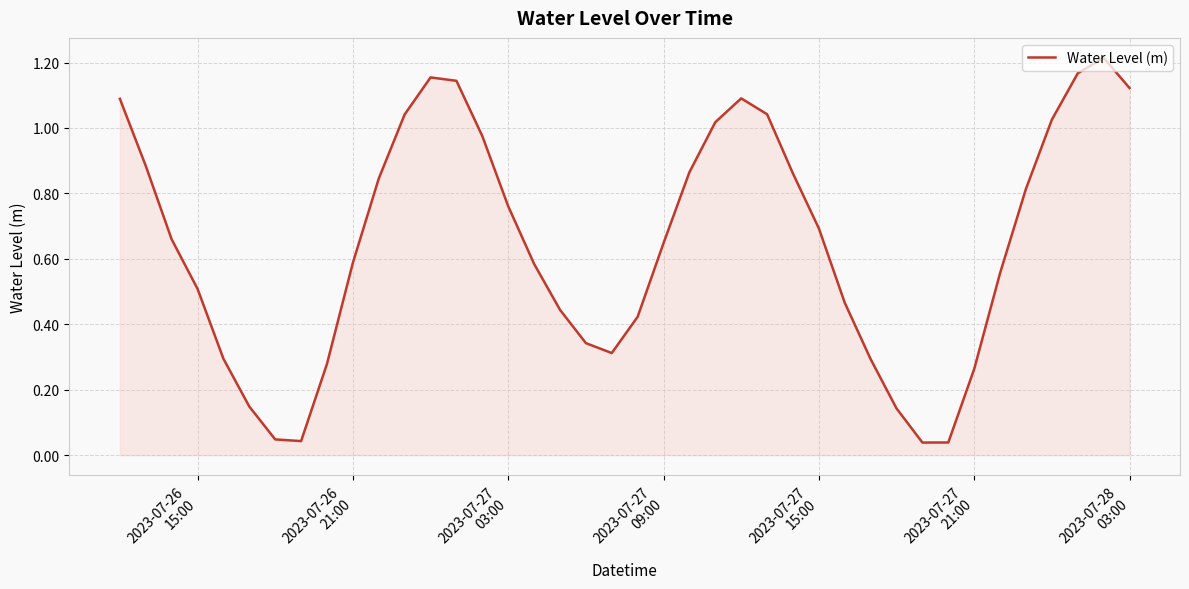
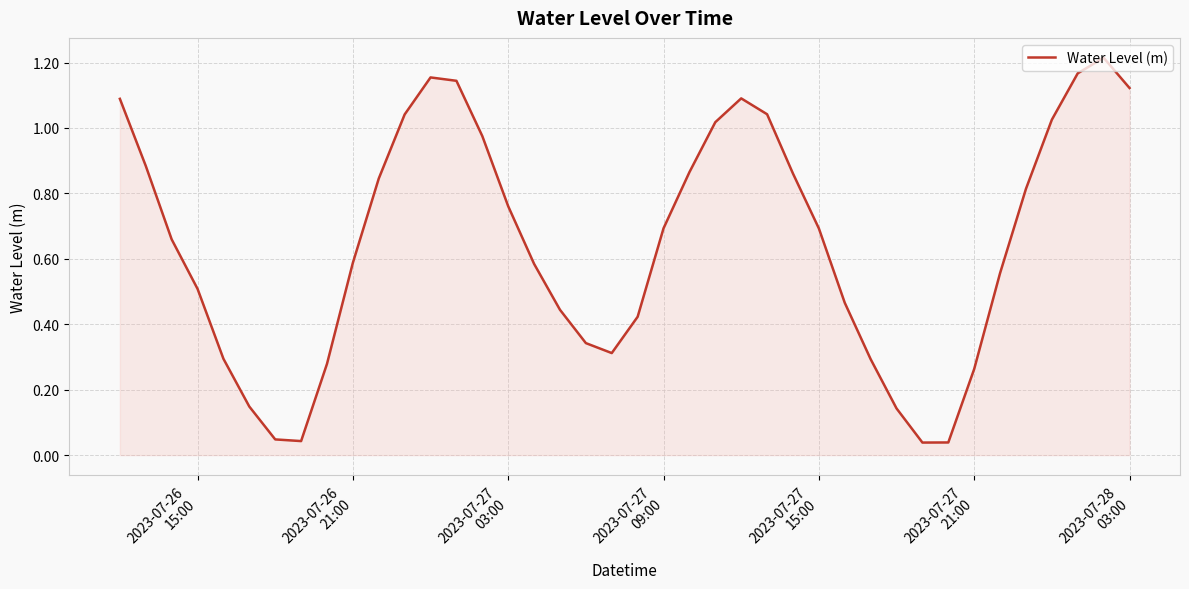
  {
    "2023-07-26 15:00": 0.51,
    "2023-07-26 21:00": 0.59,
    "2023-07-27 03:00": 0.76,
-   "2023-07-27 09:00": 0.65,
+   "2023-07-27 09:00": 0.69,
    "2023-07-27 15:00": 0.69,
    "2023-07-27 21:00": 0.26,
    "2023-07-28 03:00": 1.12
  }
